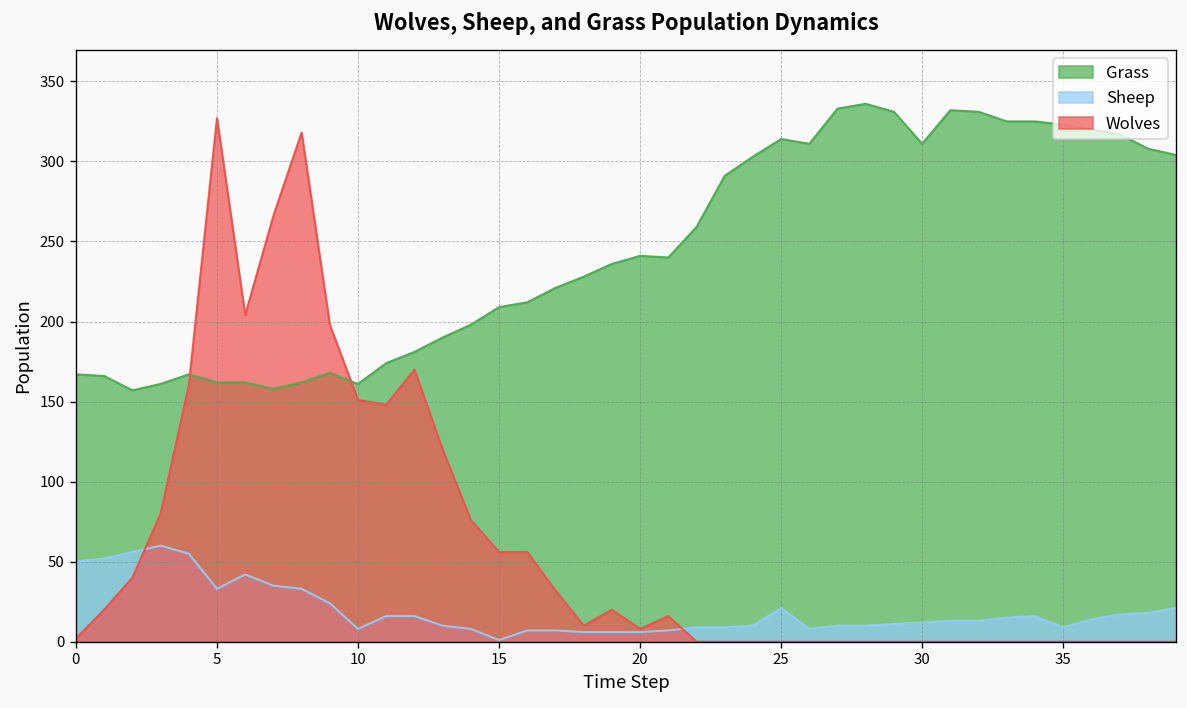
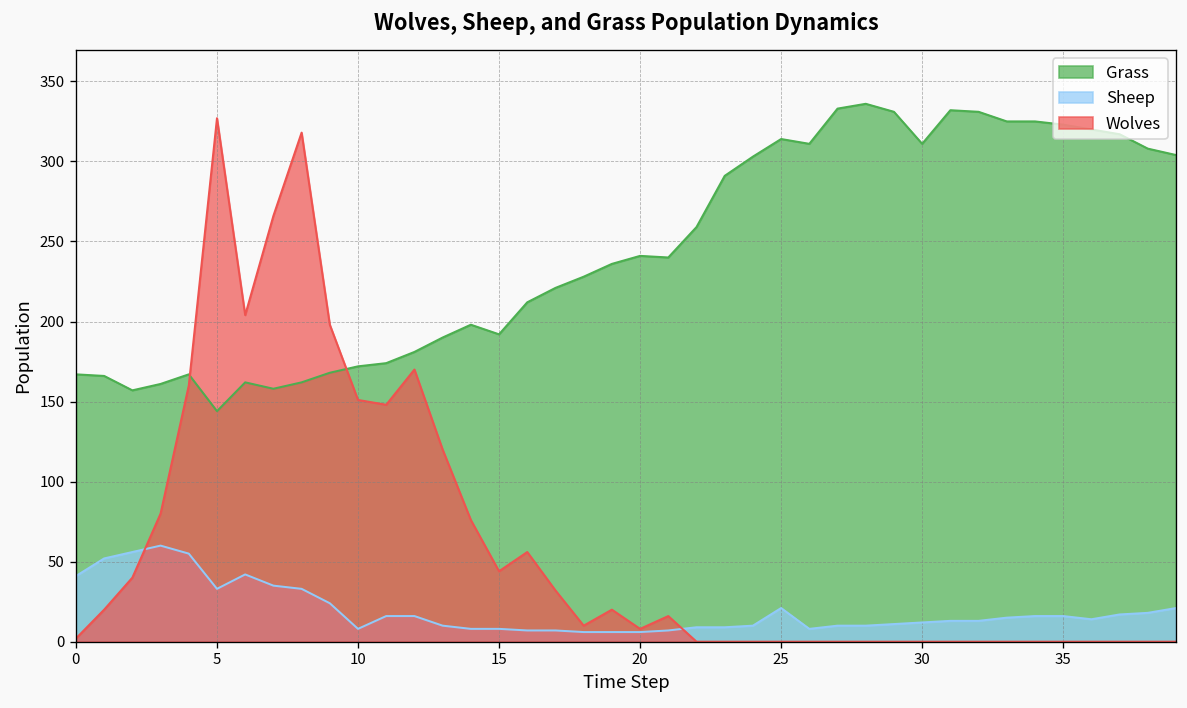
  {
    "Grass": {
      "0": 167,
-     "5": 162,
-     "10": 161,
-     "15": 209,
+     "5": 144,
+     "10": 172,
+     "15": 192,
      "20": 241,
      "25": 314,
      "30": 311
    },
    "Sheep": {
-     "0": 50,
+     "0": 41,
      "5": 33,
      "10": 8,
-     "15": 1,
+     "15": 8,
      "20": 6,
      "25": 21,
      "30": 12,
-     "35": 9
+     "35": 16
    },
    "Wolves": {
      "0": 2,
      "5": 327,
      "10": 151,
-     "15": 56,
+     "15": 44,
      "20": 8,
      "25": 0,
      "30": 0,
      "35": 0
    }
  }
